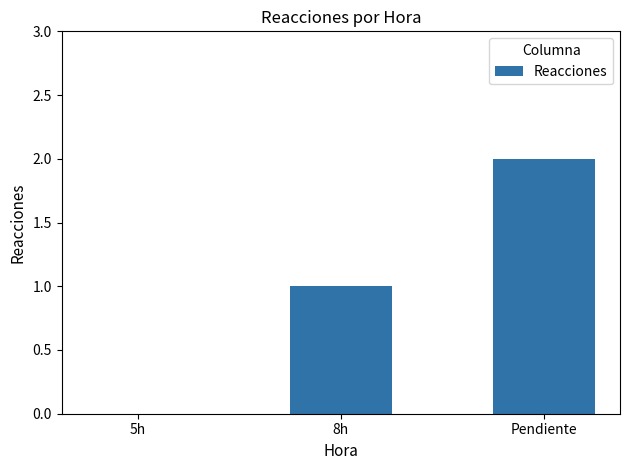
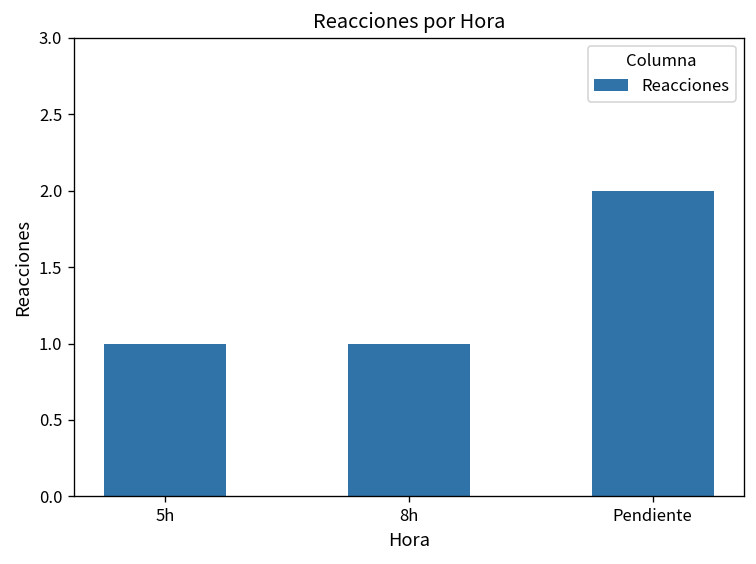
  {
-   "5h": 0,
+   "5h": 1,
    "8h": 1,
    "Pendiente": 2
  }
